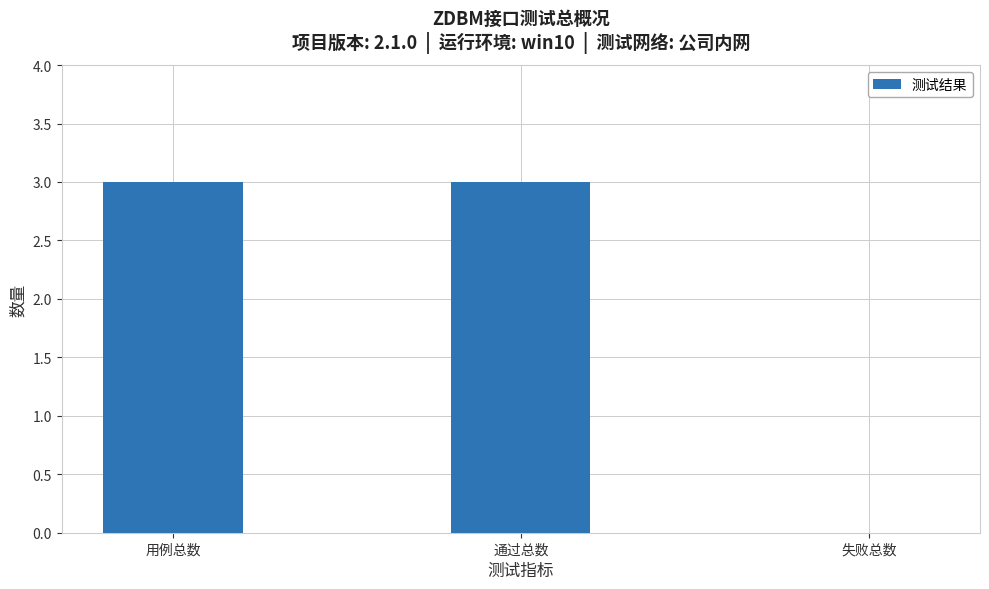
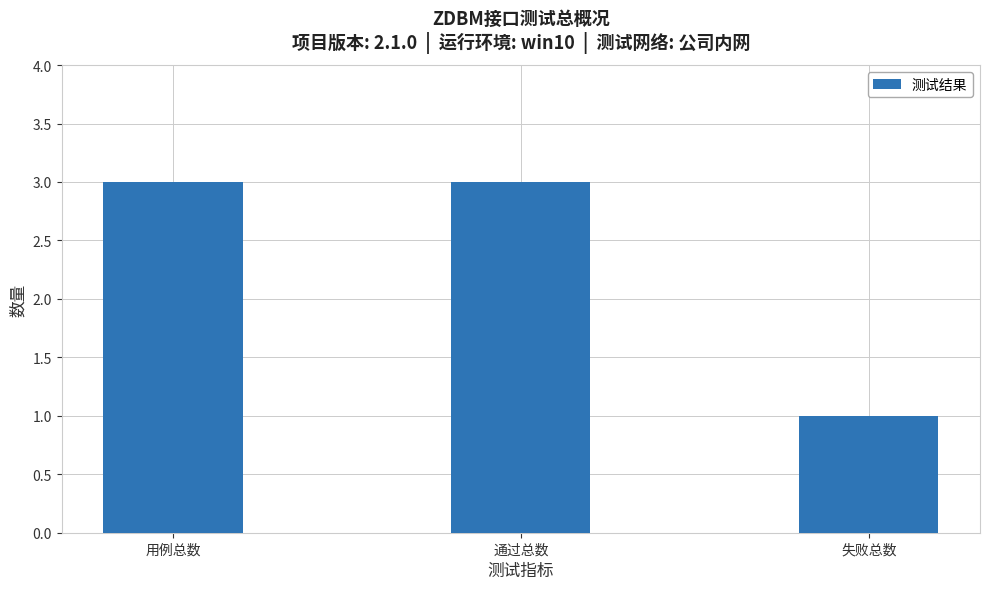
  {
    "用例总数": 3,
    "通过总数": 3,
-   "失败总数": 0
+   "失败总数": 1
  }
